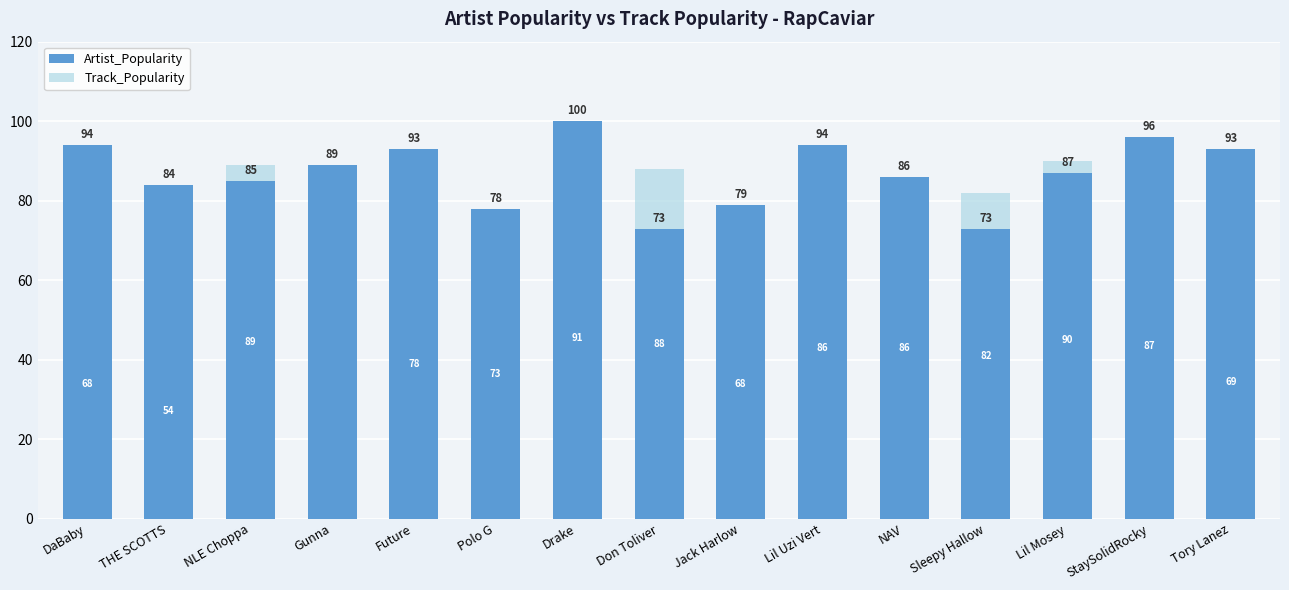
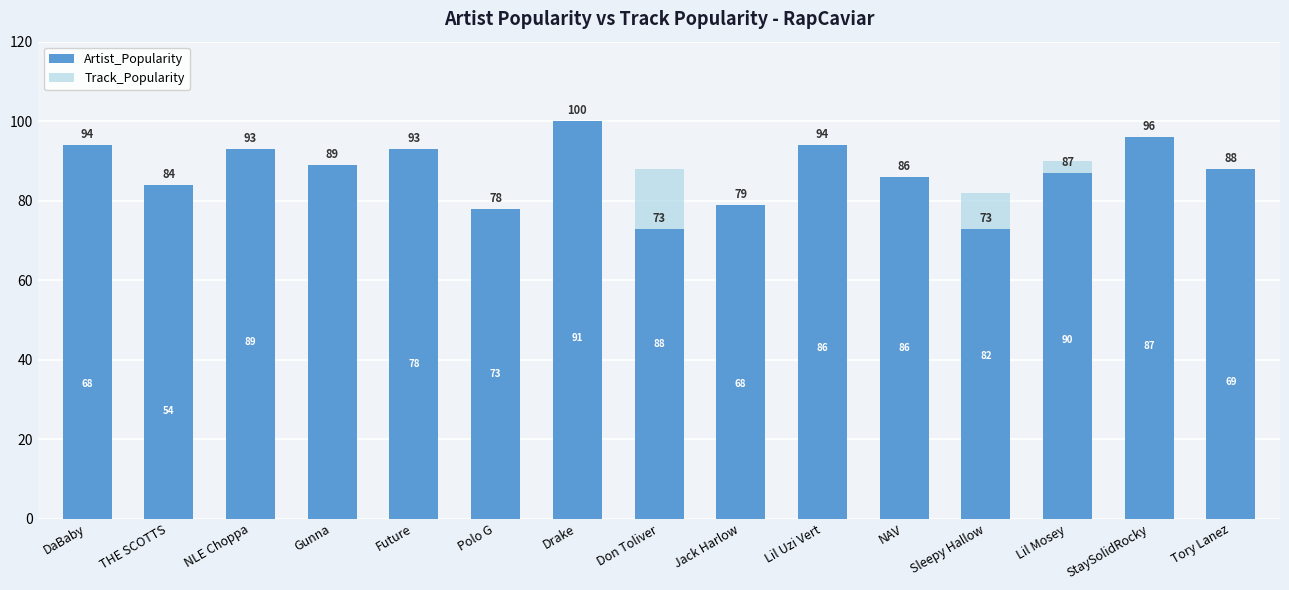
  {
    "Artist_Popularity": {
      "DaBaby": 94,
      "THE SCOTTS": 84,
-     "NLE Choppa": 85,
+     "NLE Choppa": 93,
      "Gunna": 89,
      "Future": 93,
      "Polo G": 78,
      "Drake": 100,
      "Jack Harlow": 79,
      "Lil Uzi Vert": 94,
      "NAV": 86,
      "StaySolidRocky": 96,
-     "Tory Lanez": 93
+     "Tory Lanez": 88
    },
    "Track_Popularity": {
      "NAV": 86
    }
  }
